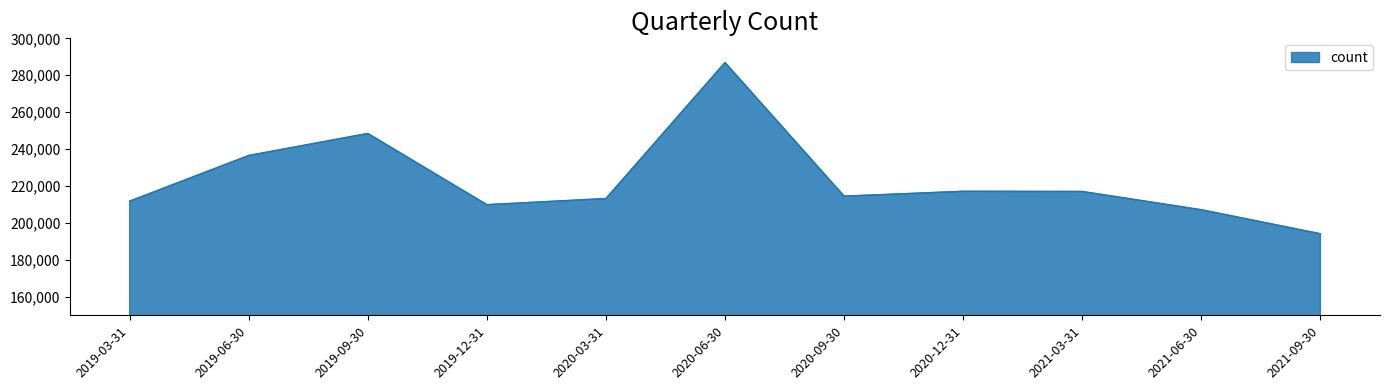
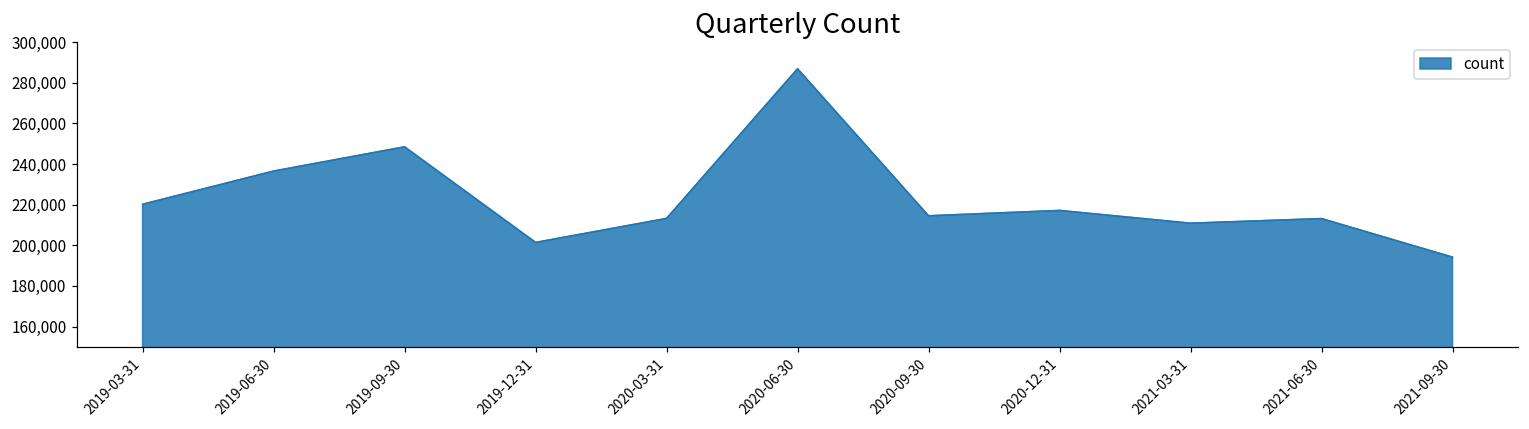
  {
-   "2019-03-31": "212,000",
+   "2019-03-31": "220,000",
    "2019-06-30": "237,000",
    "2019-09-30": "248,000",
-   "2019-12-31": "210,000",
+   "2019-12-31": "201,000",
    "2020-03-31": "213,000",
    "2020-06-30": "287,000",
    "2020-09-30": "215,000",
    "2020-12-31": "217,000",
-   "2021-03-31": "217,000",
-   "2021-06-30": "207,000",
+   "2021-03-31": "211,000",
+   "2021-06-30": "213,000",
    "2021-09-30": "194,000"
  }
